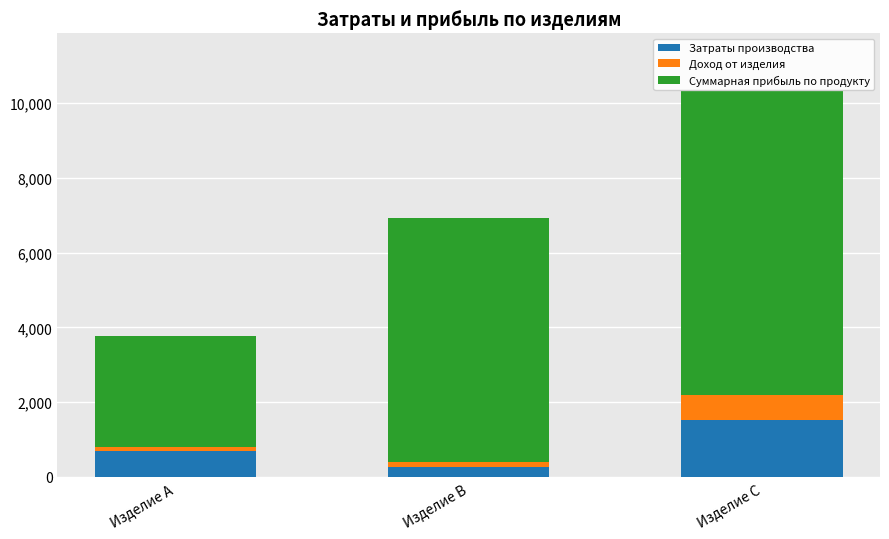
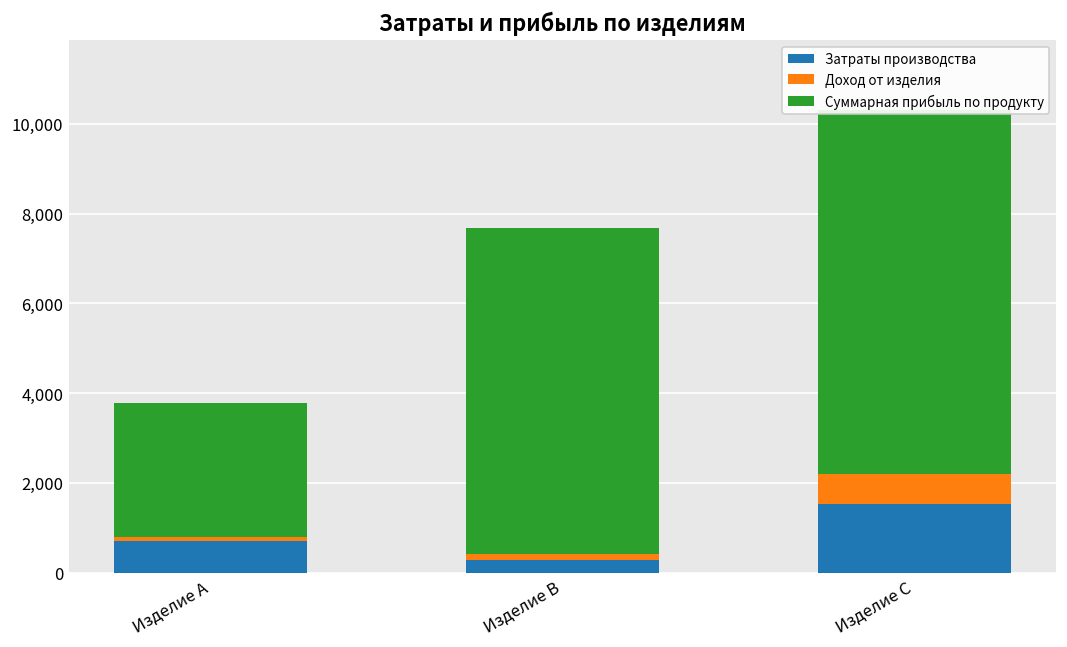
  {
    "Затраты производства": {
      "Изделие A": "700",
      "Изделие B": "300",
      "Изделие C": "1,500"
    },
    "Доход от изделия": {
      "Изделие A": "100",
      "Изделие B": "100",
      "Изделие C": "700"
    },
    "Суммарная прибыль по продукту": {
      "Изделие A": "3,000",
-     "Изделие B": "6,500",
+     "Изделие B": "7,300",
      "Изделие C": "8,100"
    }
  }
